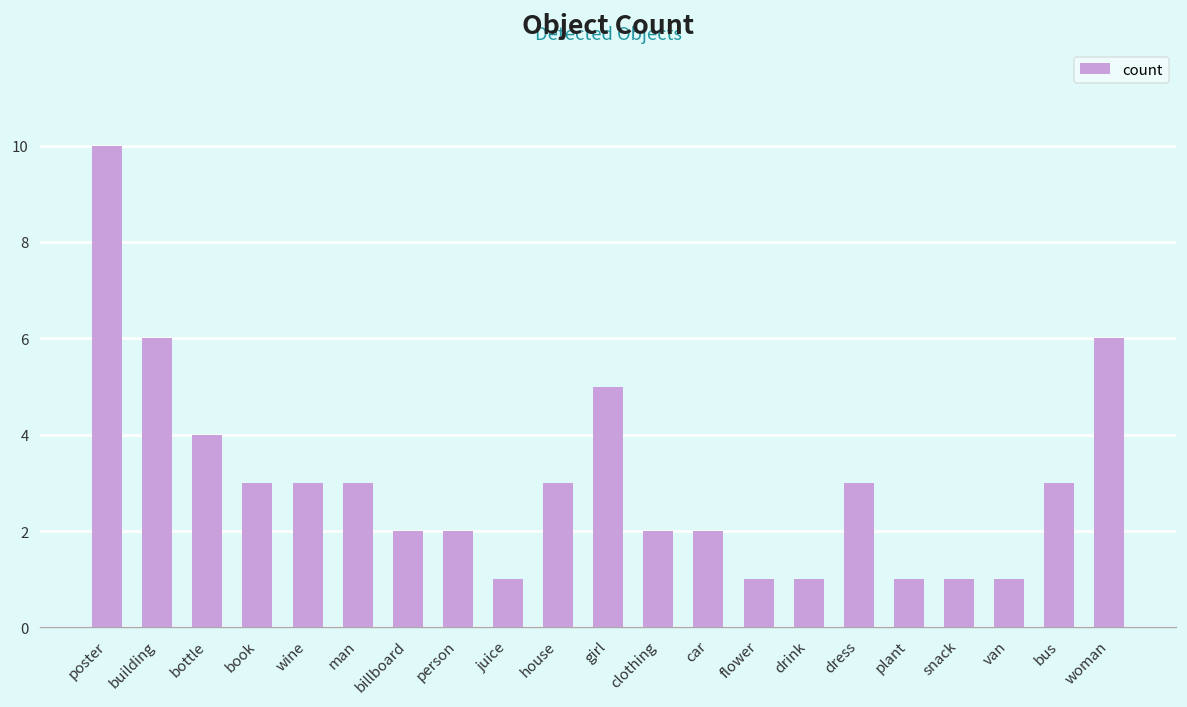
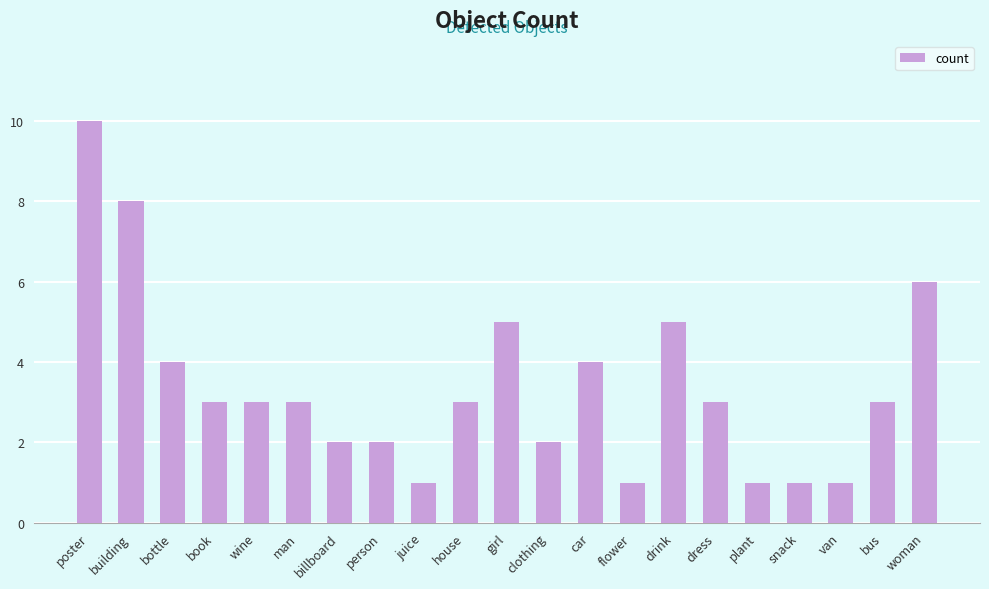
  {
    "poster": 10,
-   "building": 6,
+   "building": 8,
    "bottle": 4,
    "book": 3,
    "wine": 3,
    "man": 3,
    "billboard": 2,
    "person": 2,
    "juice": 1,
    "house": 3,
    "girl": 5,
    "clothing": 2,
-   "car": 2,
+   "car": 4,
    "flower": 1,
-   "drink": 1,
+   "drink": 5,
    "dress": 3,
    "plant": 1,
    "snack": 1,
    "van": 1,
    "bus": 3,
    "woman": 6
  }
